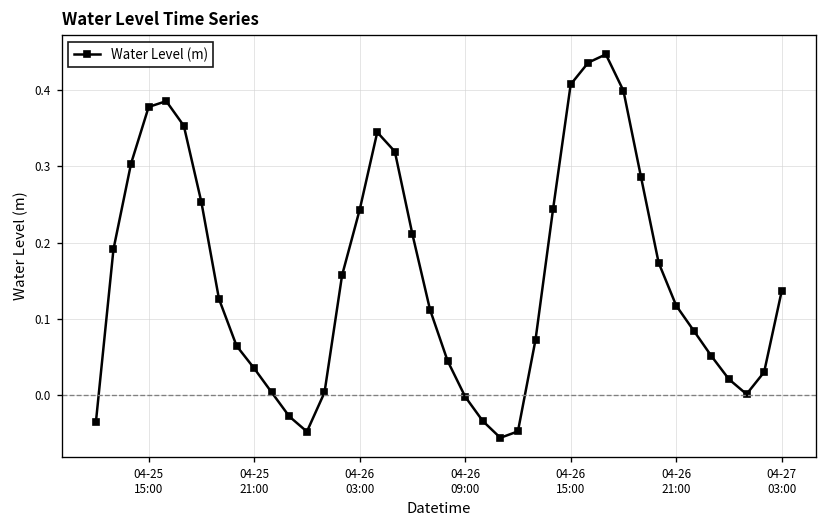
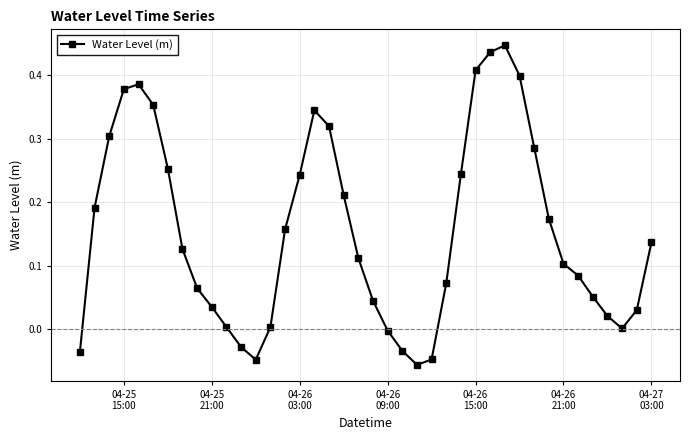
  {
    "04-25 15:00": 0.38,
    "04-25 21:00": 0.04,
    "04-26 03:00": 0.24,
    "04-26 09:00": 0.00,
    "04-26 15:00": 0.41,
-   "04-26 21:00": 0.12,
+   "04-26 21:00": 0.10,
    "04-27 03:00": 0.14
  }
